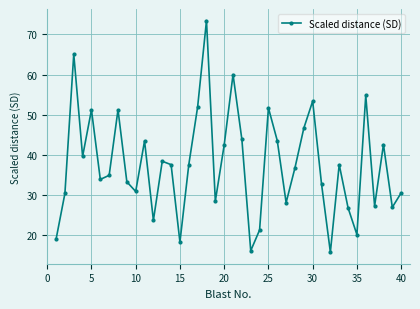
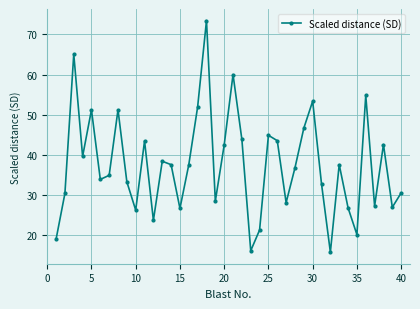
  {
    "5": 51,
-   "10": 31,
-   "15": 18,
+   "10": 26,
+   "15": 27,
    "20": 42,
-   "25": 52,
+   "25": 45,
    "30": 53,
    "35": 20,
    "40": 30
  }
